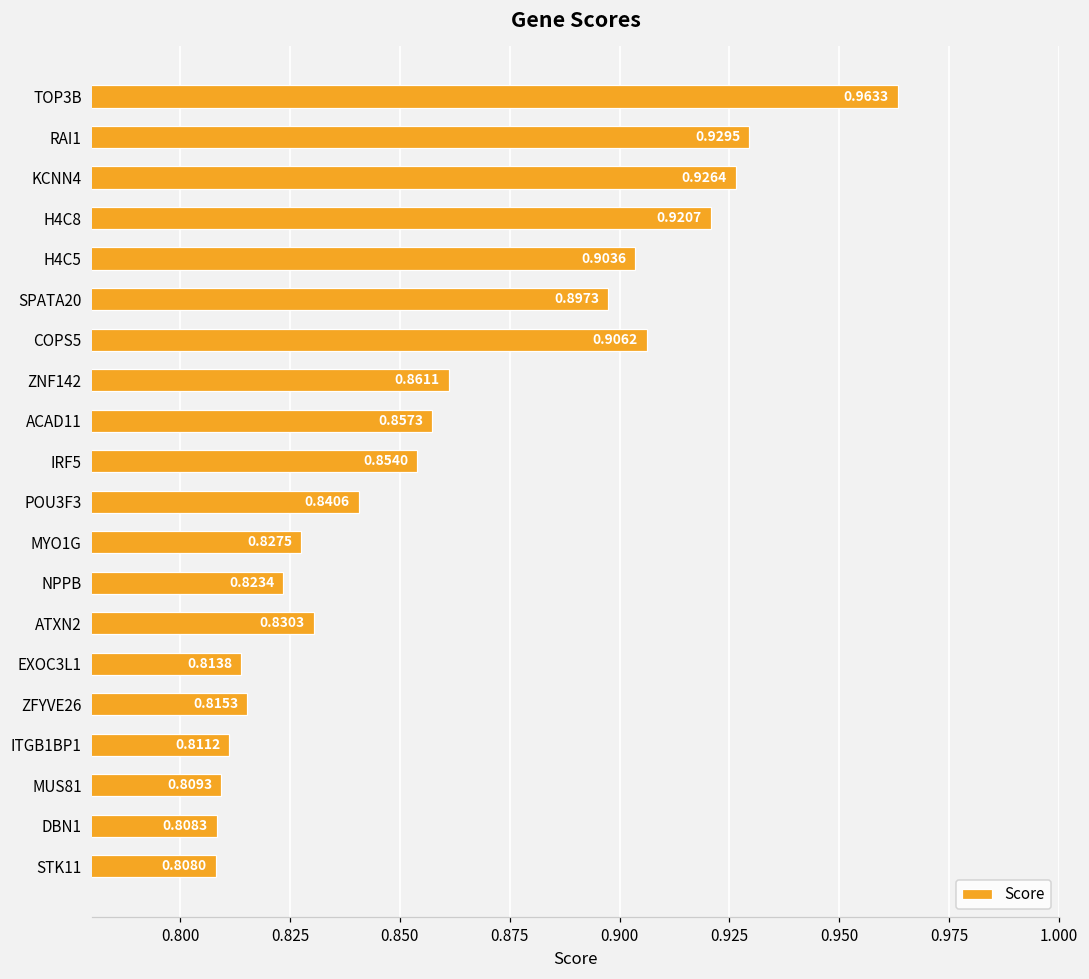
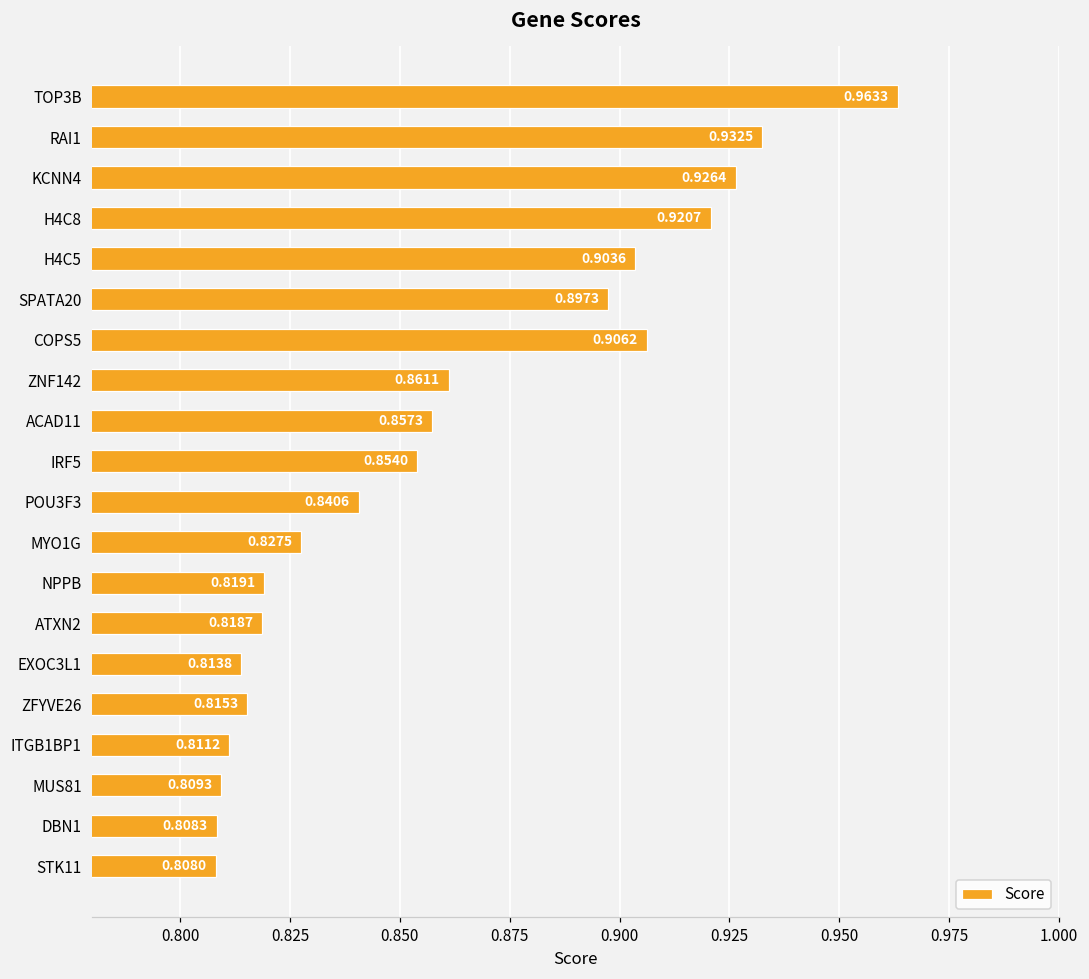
  {
    "TOP3B": 0.9633,
-   "RAI1": 0.9295,
+   "RAI1": 0.9325,
    "KCNN4": 0.9264,
    "H4C8": 0.9207,
    "H4C5": 0.9036,
    "SPATA20": 0.8973,
    "COPS5": 0.9062,
    "ZNF142": 0.8611,
    "ACAD11": 0.8573,
    "IRF5": 0.8540,
    "POU3F3": 0.8406,
    "MYO1G": 0.8275,
-   "NPPB": 0.8234,
-   "ATXN2": 0.8303,
+   "NPPB": 0.8191,
+   "ATXN2": 0.8187,
    "EXOC3L1": 0.8138,
    "ZFYVE26": 0.8153,
    "ITGB1BP1": 0.8112,
    "MUS81": 0.8093,
    "DBN1": 0.8083,
    "STK11": 0.8080
  }
